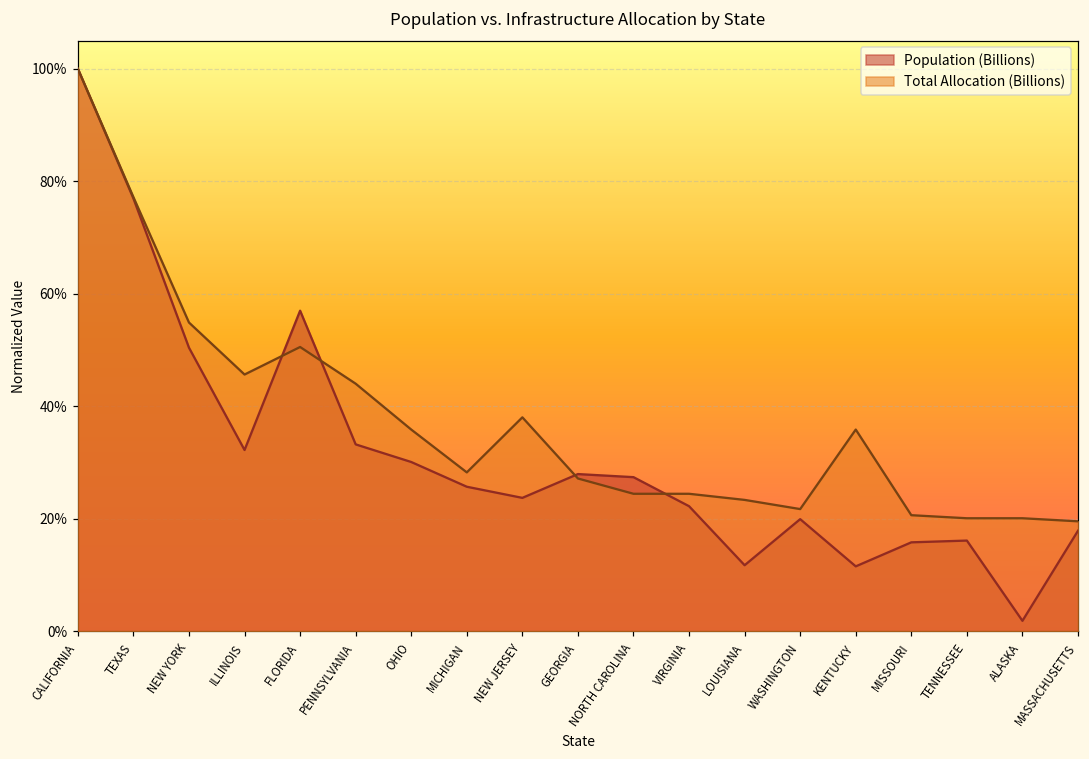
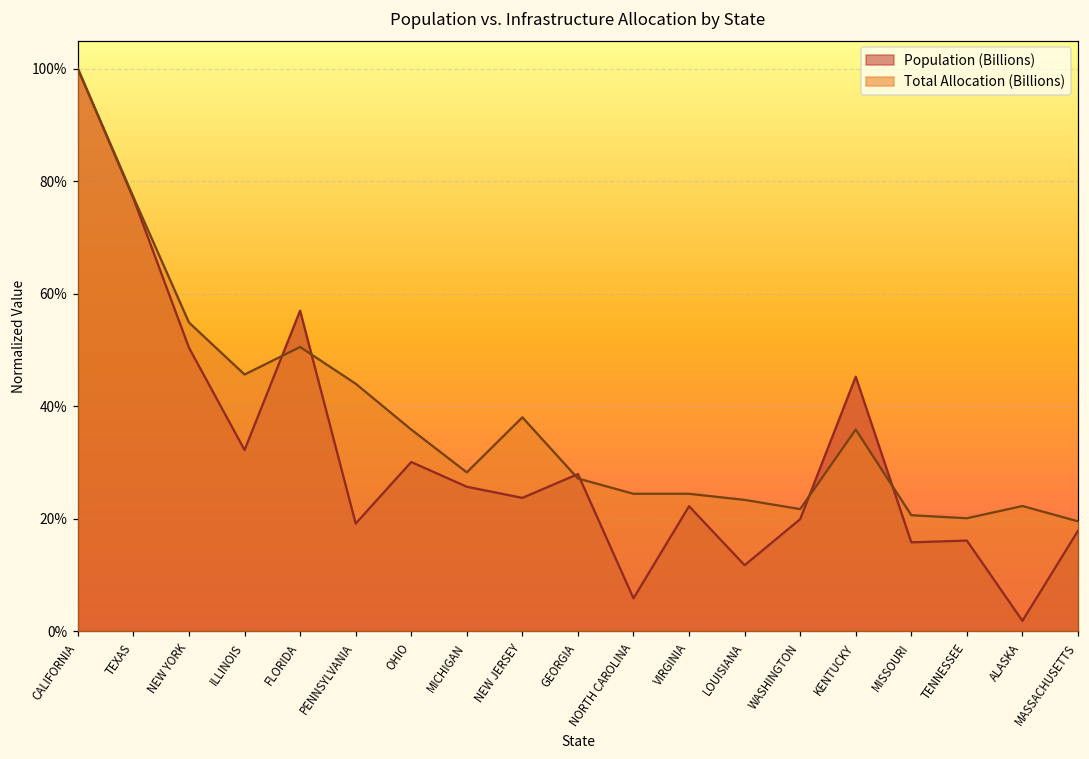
  {
    "Population (Billions)": {
      "NEW YORK": "50%",
      "ILLINOIS": "32%",
      "FLORIDA": "57%",
-     "PENNSYLVANIA": "33%",
+     "PENNSYLVANIA": "19%",
      "OHIO": "30%",
      "MICHIGAN": "26%",
      "NEW JERSEY": "24%",
      "GEORGIA": "28%",
-     "NORTH CAROLINA": "27%",
+     "NORTH CAROLINA": "6%",
      "VIRGINIA": "22%",
      "LOUISIANA": "12%",
      "WASHINGTON": "20%",
-     "KENTUCKY": "12%",
+     "KENTUCKY": "45%",
      "MISSOURI": "16%",
      "TENNESSEE": "16%",
      "ALASKA": "2%",
      "MASSACHUSETTS": "18%"
    },
    "Total Allocation (Billions)": {
      "NEW YORK": "55%",
      "ILLINOIS": "46%",
      "FLORIDA": "51%",
      "PENNSYLVANIA": "44%",
      "OHIO": "36%",
      "MICHIGAN": "28%",
      "NEW JERSEY": "38%",
      "GEORGIA": "27%",
      "NORTH CAROLINA": "24%",
      "VIRGINIA": "24%",
      "LOUISIANA": "23%",
      "WASHINGTON": "22%",
      "KENTUCKY": "36%",
      "MISSOURI": "21%",
      "TENNESSEE": "20%",
-     "ALASKA": "20%",
+     "ALASKA": "22%",
      "MASSACHUSETTS": "20%"
    }
  }
